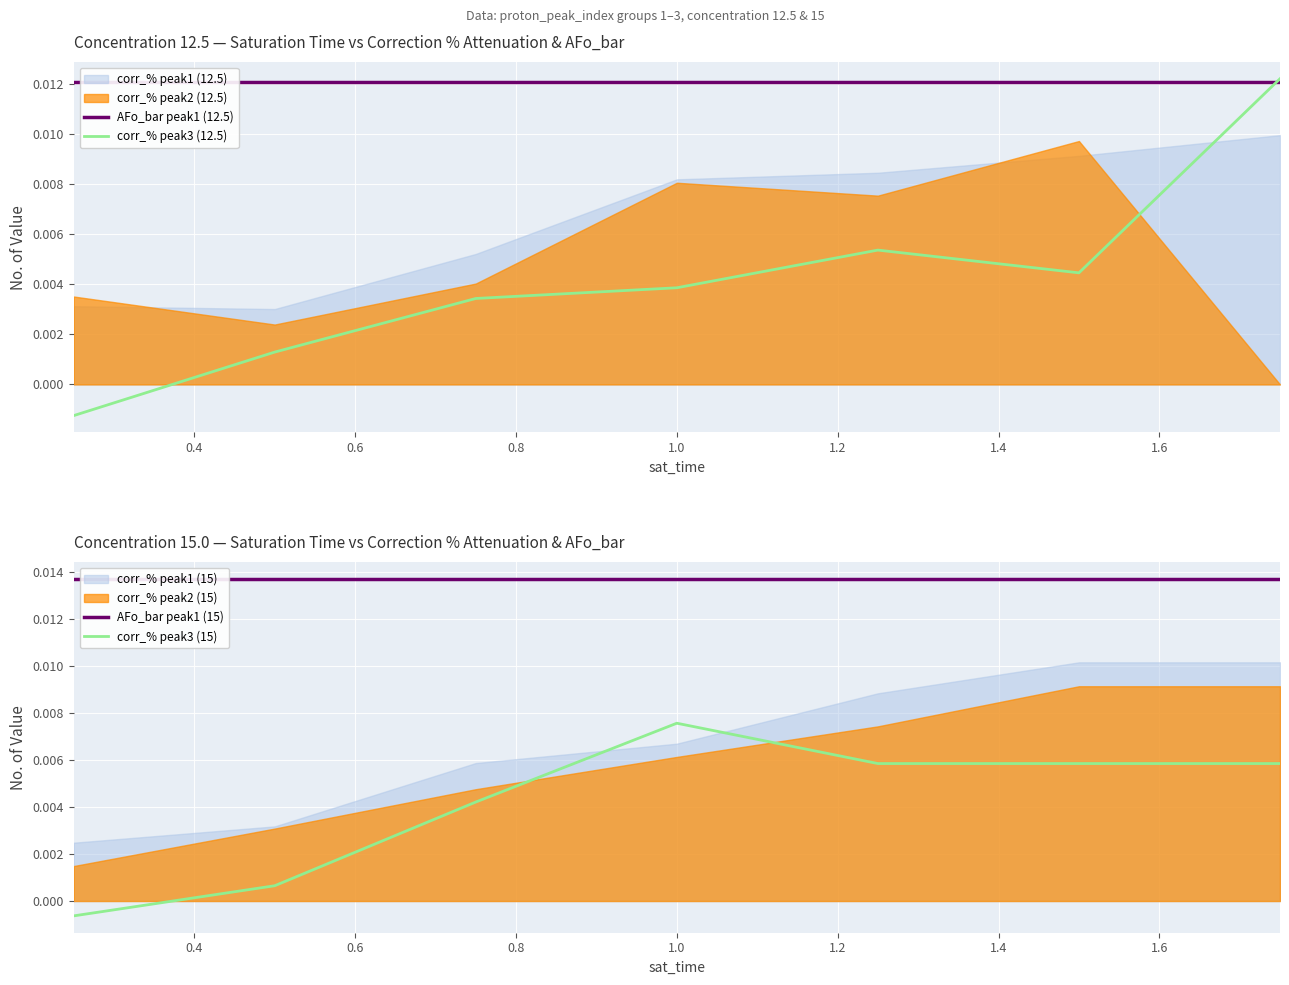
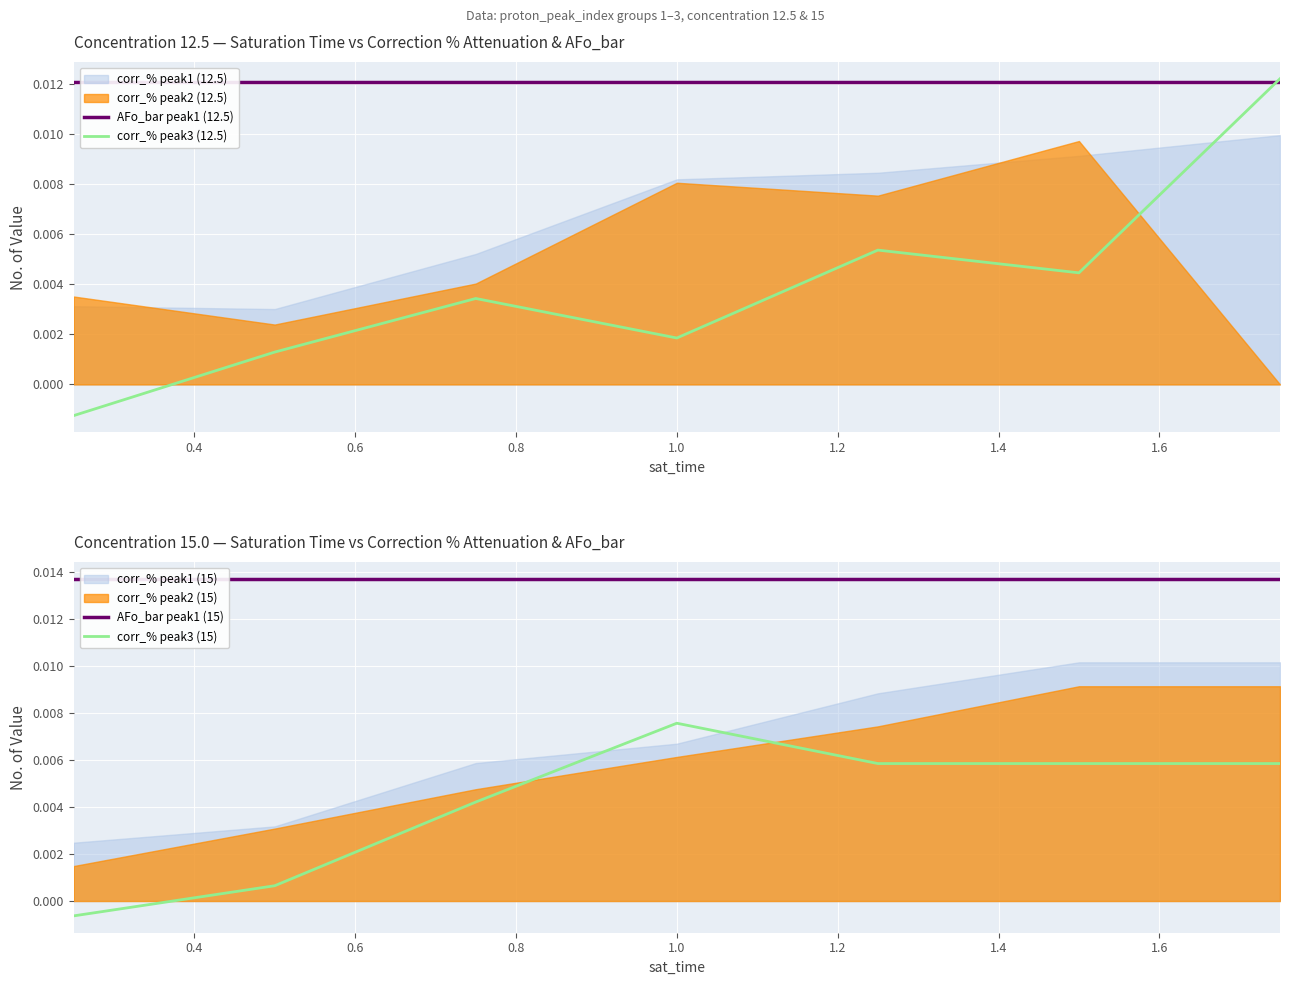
  {
    "Concentration 12.5 — Saturation Time vs Correction % Attenuation & AFo_bar": {
      "AFo_bar peak1 (12.5)": {
        "1.0": 0.0121
      },
      "corr_% peak1 (12.5)": {
        "1.0": 0.0082
      },
      "corr_% peak3 (12.5)": {
-       "1.0": 0.0039
+       "1.0": 0.0019
      },
      "corr_% peak2 (12.5)": {
        "1.0": 0.0081
      }
    },
    "Concentration 15.0 — Saturation Time vs Correction % Attenuation & AFo_bar": {
      "AFo_bar peak1 (15)": {
        "1.0": 0.0137
      },
      "corr_% peak3 (15)": {
        "1.0": 0.0076
      }
    }
  }
